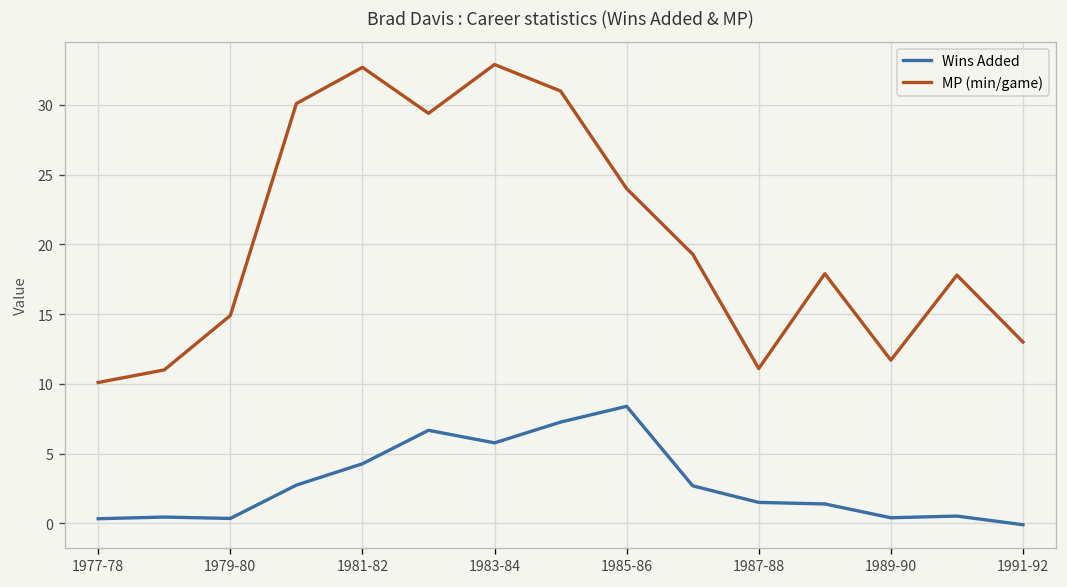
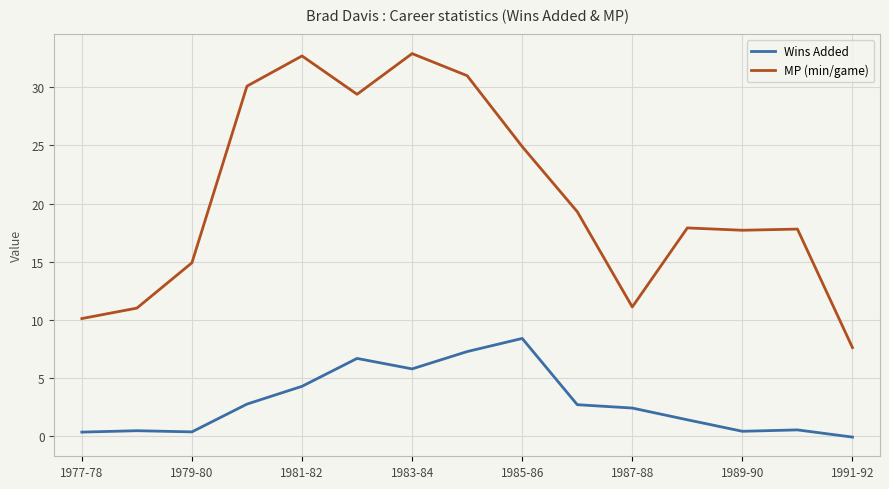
  {
    "Wins Added": {
      "1977-78": 0.3,
      "1979-80": 0.4,
      "1981-82": 4.3,
      "1983-84": 5.8,
      "1985-86": 8.4,
-     "1987-88": 1.5,
+     "1987-88": 2.4,
      "1989-90": 0.4,
      "1991-92": -0.1
    },
    "MP (min/game)": {
      "1977-78": 10.1,
      "1979-80": 14.9,
      "1981-82": 32.7,
      "1983-84": 32.9,
-     "1985-86": 24.0,
+     "1985-86": 24.9,
      "1987-88": 11.1,
-     "1989-90": 11.7,
-     "1991-92": 13.0
+     "1989-90": 17.7,
+     "1991-92": 7.6
    }
  }
